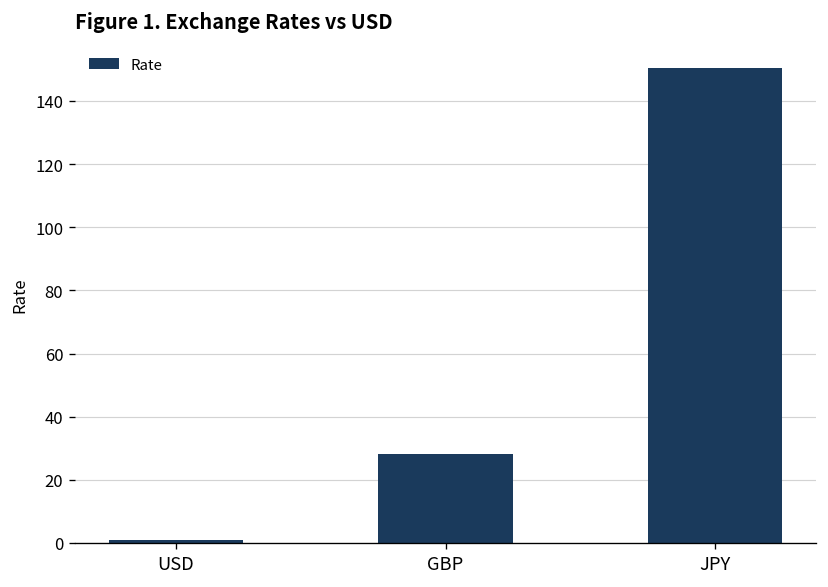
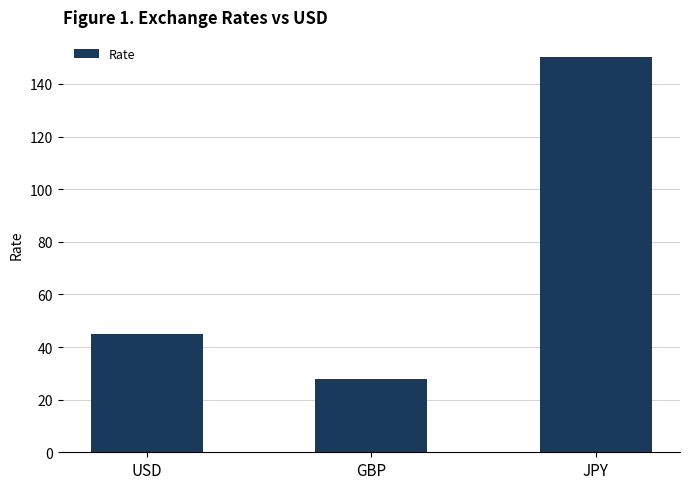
  {
-   "USD": 1,
+   "USD": 45,
    "GBP": 28,
    "JPY": 150
  }
